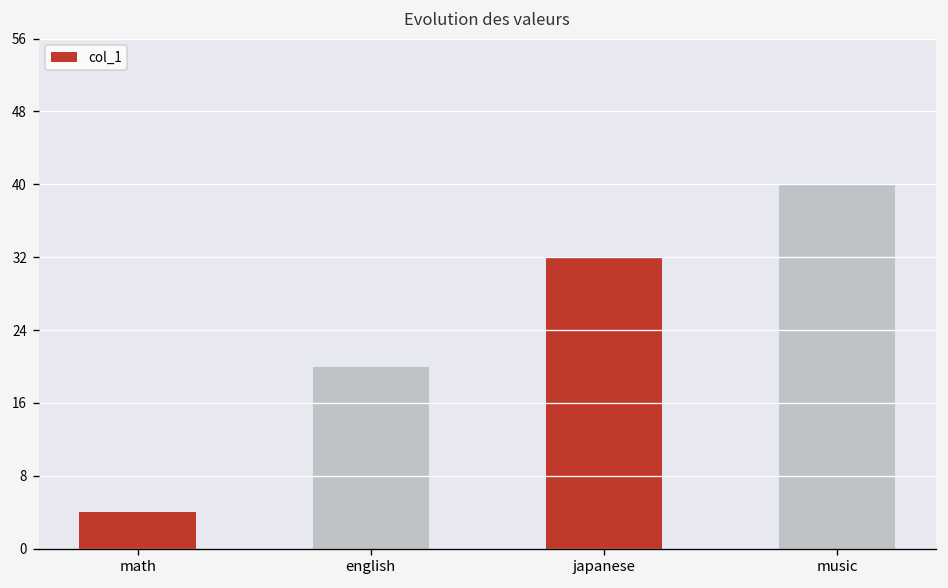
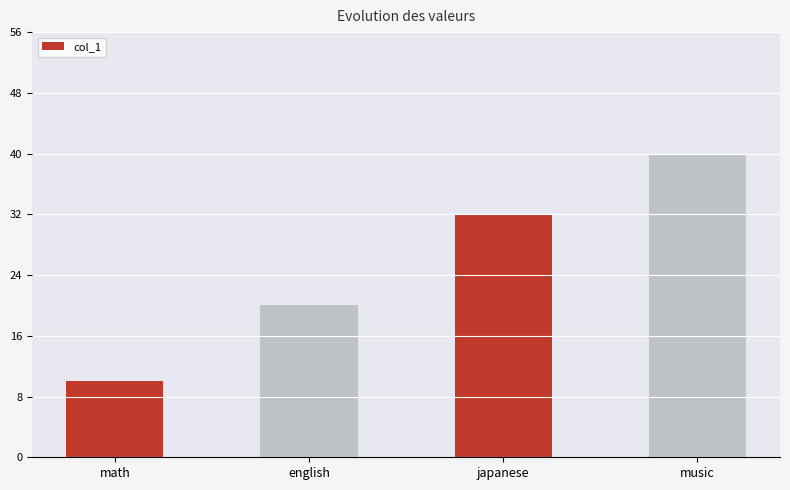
  {
-   "math": 4,
+   "math": 10,
    "english": 20,
    "japanese": 32,
    "music": 40
  }
